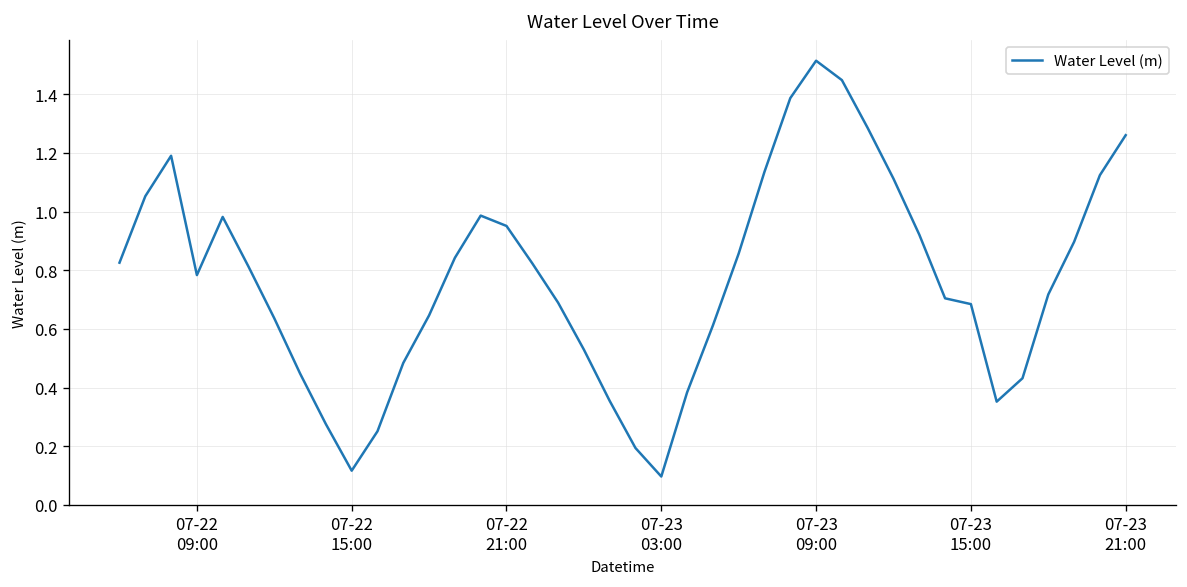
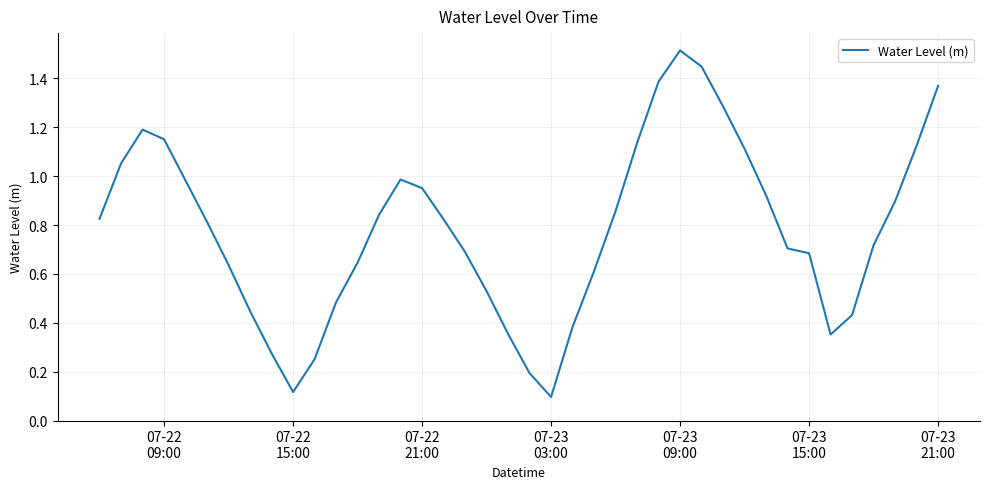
  {
-   "07-22 09:00": 0.78,
+   "07-22 09:00": 1.15,
    "07-22 15:00": 0.12,
    "07-22 21:00": 0.95,
    "07-23 03:00": 0.10,
    "07-23 09:00": 1.51,
    "07-23 15:00": 0.68,
-   "07-23 21:00": 1.26
+   "07-23 21:00": 1.37
  }
